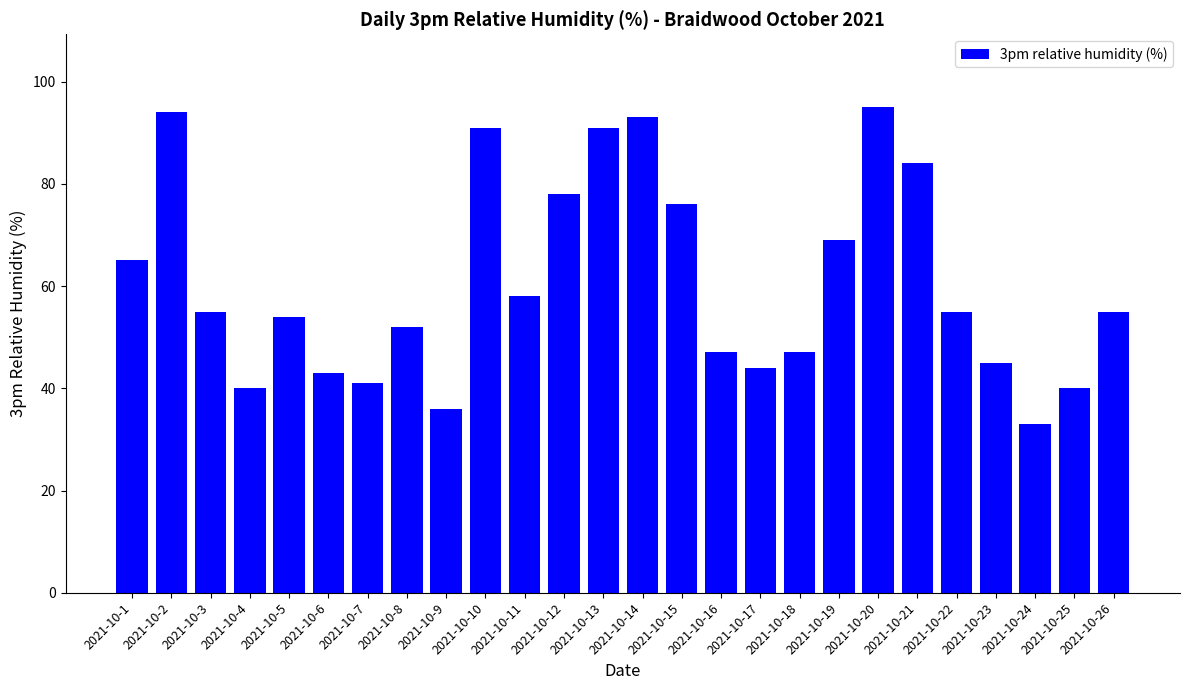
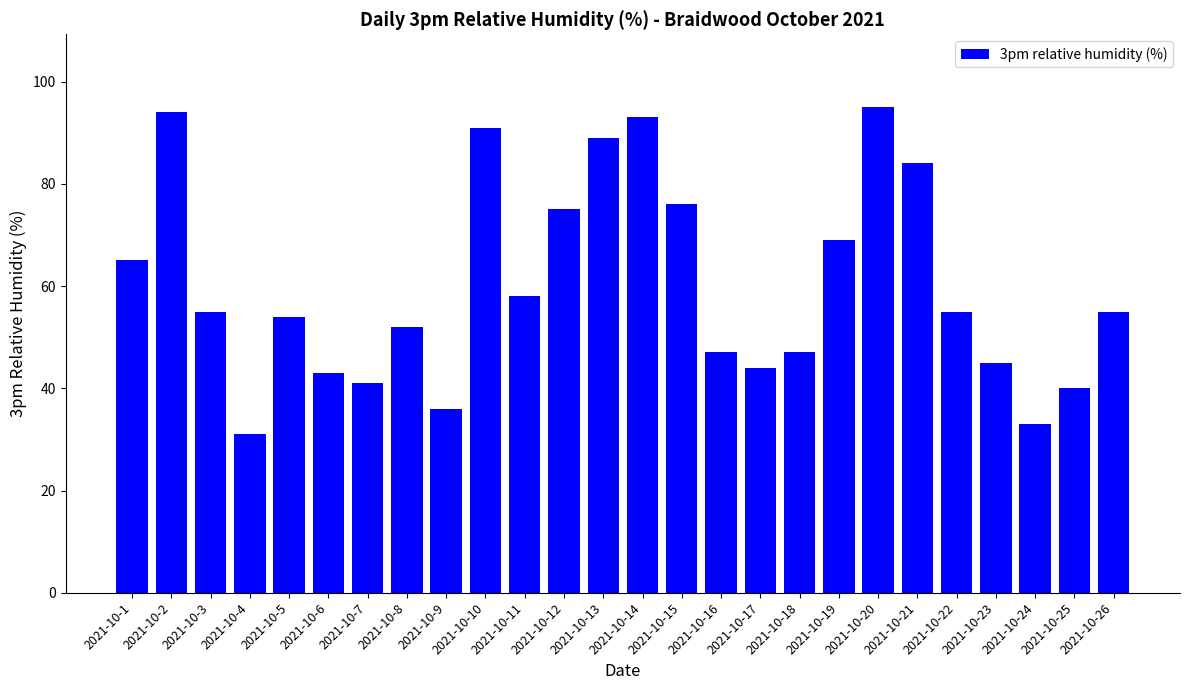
  {
    "2021-10-1": 65,
    "2021-10-2": 94,
    "2021-10-3": 55,
-   "2021-10-4": 40,
+   "2021-10-4": 31,
    "2021-10-5": 54,
    "2021-10-6": 43,
    "2021-10-7": 41,
    "2021-10-8": 52,
    "2021-10-9": 36,
    "2021-10-10": 91,
    "2021-10-11": 58,
-   "2021-10-12": 78,
-   "2021-10-13": 91,
+   "2021-10-12": 75,
+   "2021-10-13": 89,
    "2021-10-14": 93,
    "2021-10-15": 76,
    "2021-10-16": 47,
    "2021-10-17": 44,
    "2021-10-18": 47,
    "2021-10-19": 69,
    "2021-10-20": 95,
    "2021-10-21": 84,
    "2021-10-22": 55,
    "2021-10-23": 45,
    "2021-10-24": 33,
    "2021-10-25": 40,
    "2021-10-26": 55
  }
